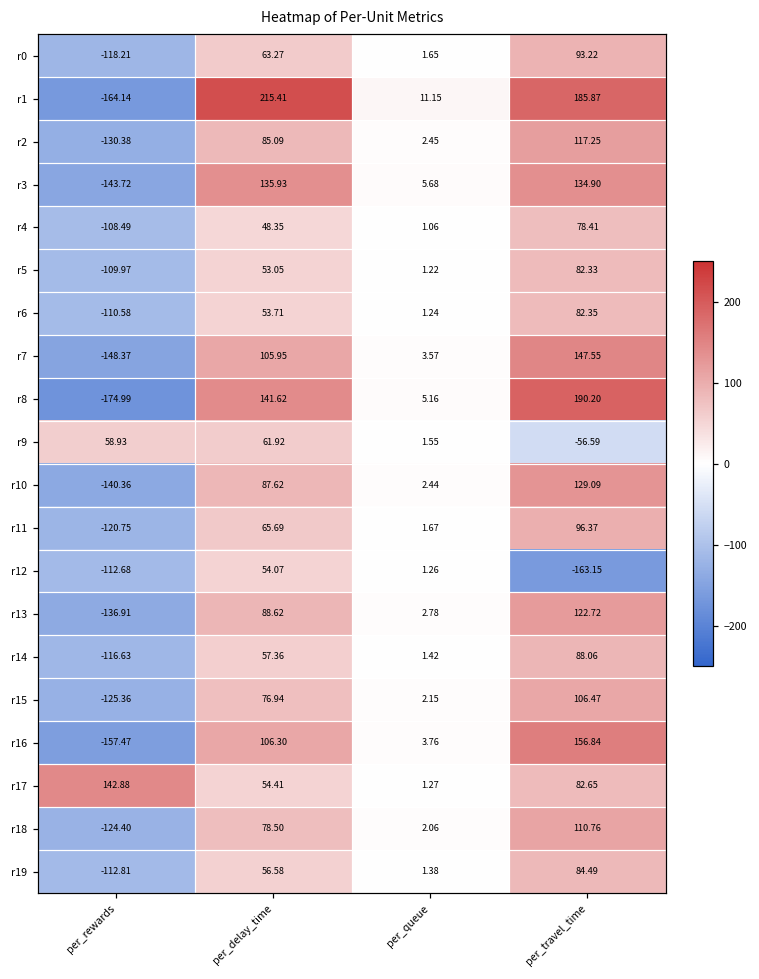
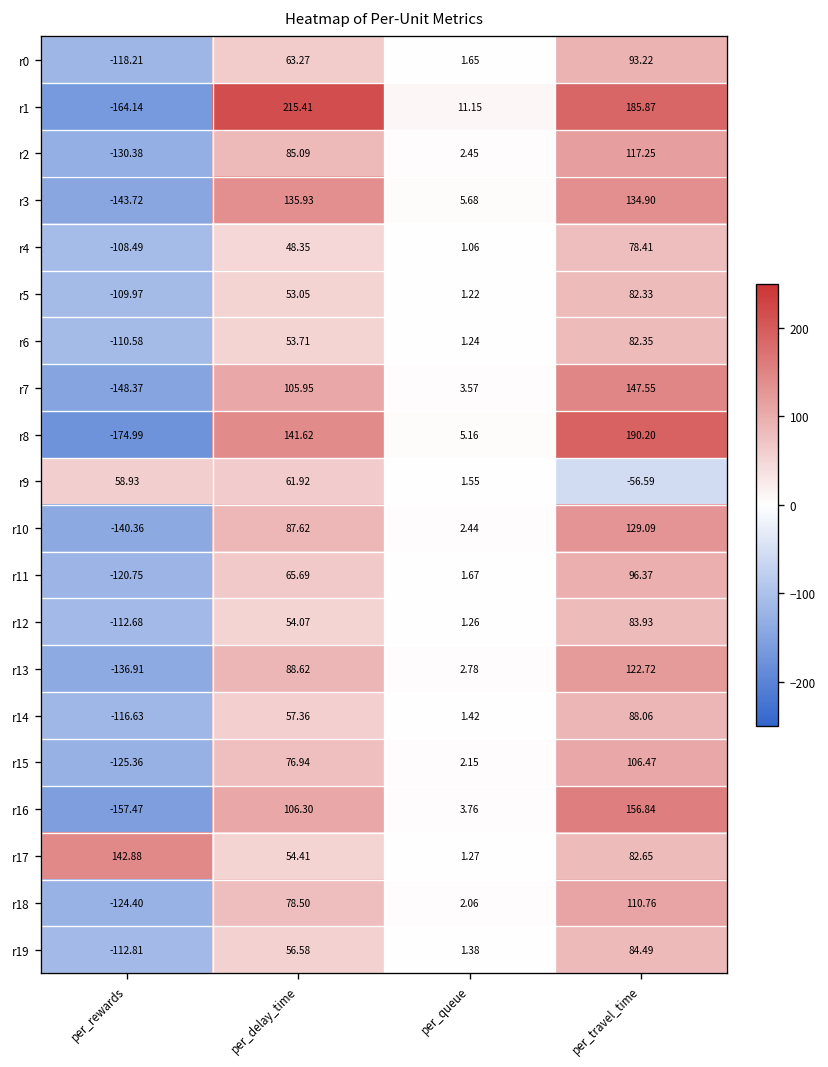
  {
    "r0": {
      "per_rewards": -118.21,
      "per_delay_time": 63.27,
      "per_queue": 1.65,
      "per_travel_time": 93.22
    },
    "r1": {
      "per_rewards": -164.14,
      "per_delay_time": 215.41,
      "per_queue": 11.15,
      "per_travel_time": 185.87
    },
    "r2": {
      "per_rewards": -130.38,
      "per_delay_time": 85.09,
      "per_queue": 2.45,
      "per_travel_time": 117.25
    },
    "r3": {
      "per_rewards": -143.72,
      "per_delay_time": 135.93,
      "per_queue": 5.68,
      "per_travel_time": 134.90
    },
    "r4": {
      "per_rewards": -108.49,
      "per_delay_time": 48.35,
      "per_queue": 1.06,
      "per_travel_time": 78.41
    },
    "r5": {
      "per_rewards": -109.97,
      "per_delay_time": 53.05,
      "per_queue": 1.22,
      "per_travel_time": 82.33
    },
    "r6": {
      "per_rewards": -110.58,
      "per_delay_time": 53.71,
      "per_queue": 1.24,
      "per_travel_time": 82.35
    },
    "r7": {
      "per_rewards": -148.37,
      "per_delay_time": 105.95,
      "per_queue": 3.57,
      "per_travel_time": 147.55
    },
    "r8": {
      "per_rewards": -174.99,
      "per_delay_time": 141.62,
      "per_queue": 5.16,
      "per_travel_time": 190.20
    },
    "r9": {
      "per_rewards": 58.93,
      "per_delay_time": 61.92,
      "per_queue": 1.55,
      "per_travel_time": -56.59
    },
    "r10": {
      "per_rewards": -140.36,
      "per_delay_time": 87.62,
      "per_queue": 2.44,
      "per_travel_time": 129.09
    },
    "r11": {
      "per_rewards": -120.75,
      "per_delay_time": 65.69,
      "per_queue": 1.67,
      "per_travel_time": 96.37
    },
    "r12": {
      "per_rewards": -112.68,
      "per_delay_time": 54.07,
      "per_queue": 1.26,
-     "per_travel_time": -163.15
+     "per_travel_time": 83.93
    },
    "r13": {
      "per_rewards": -136.91,
      "per_delay_time": 88.62,
      "per_queue": 2.78,
      "per_travel_time": 122.72
    },
    "r14": {
      "per_rewards": -116.63,
      "per_delay_time": 57.36,
      "per_queue": 1.42,
      "per_travel_time": 88.06
    },
    "r15": {
      "per_rewards": -125.36,
      "per_delay_time": 76.94,
      "per_queue": 2.15,
      "per_travel_time": 106.47
    },
    "r16": {
      "per_rewards": -157.47,
      "per_delay_time": 106.30,
      "per_queue": 3.76,
      "per_travel_time": 156.84
    },
    "r17": {
      "per_rewards": 142.88,
      "per_delay_time": 54.41,
      "per_queue": 1.27,
      "per_travel_time": 82.65
    },
    "r18": {
      "per_rewards": -124.40,
      "per_delay_time": 78.50,
      "per_queue": 2.06,
      "per_travel_time": 110.76
    },
    "r19": {
      "per_rewards": -112.81,
      "per_delay_time": 56.58,
      "per_queue": 1.38,
      "per_travel_time": 84.49
    }
  }
